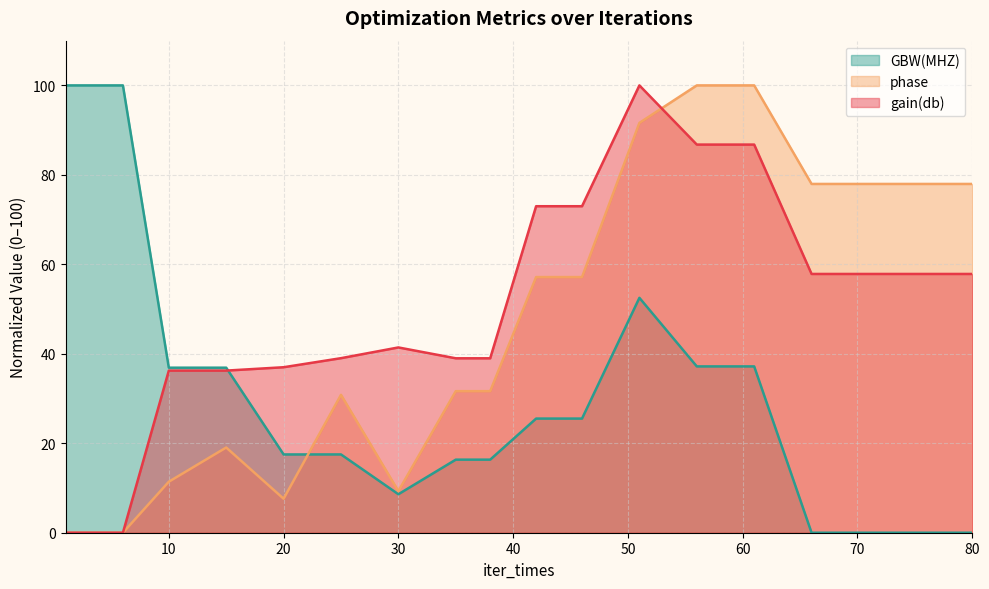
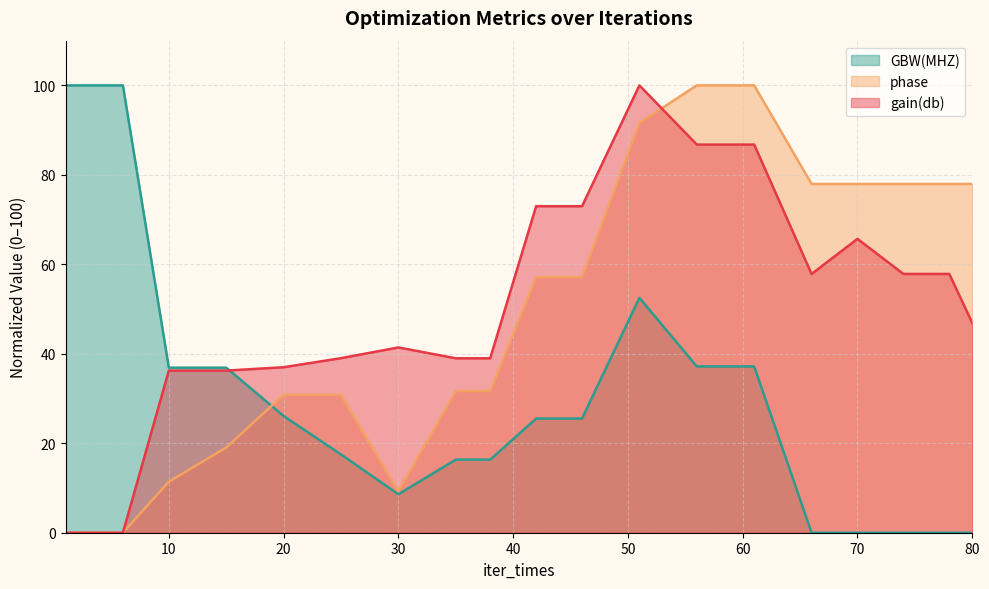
  {
    "GBW(MHZ)": {
      "10": 37,
-     "20": 17,
+     "20": 26,
      "30": 9,
      "70": 0,
      "80": 0
    },
    "phase": {
      "10": 11,
-     "20": 8,
+     "20": 31,
      "30": 9,
      "70": 78,
      "80": 78
    },
    "gain(db)": {
      "10": 36,
      "20": 37,
      "30": 41,
-     "70": 58,
-     "80": 58
+     "70": 66,
+     "80": 47
    }
  }
